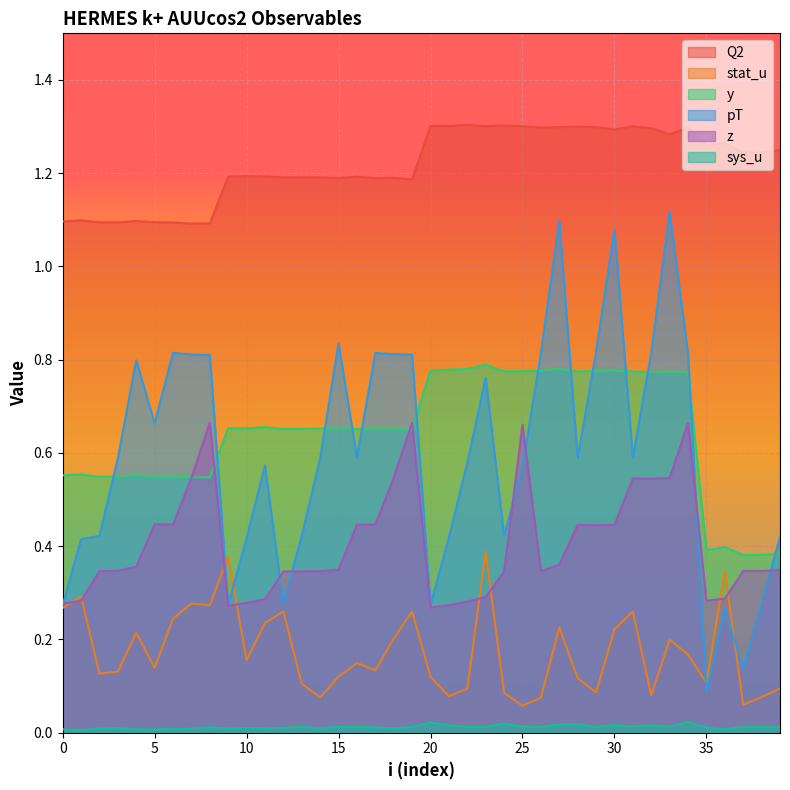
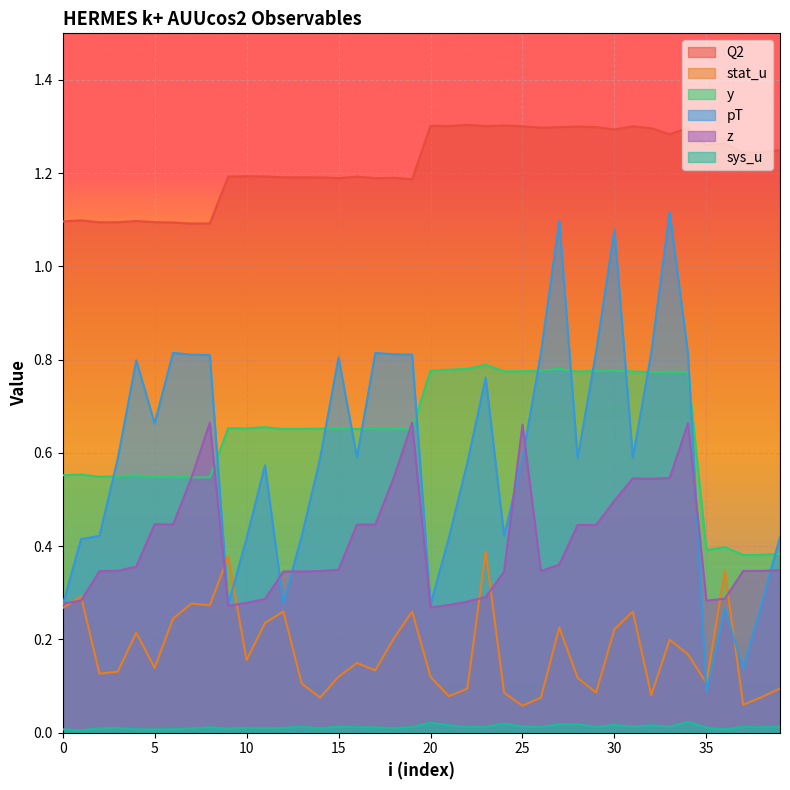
  {
    "pT": {
      "5": 0.66,
      "10": 0.42,
-     "15": 0.83,
+     "15": 0.81,
      "20": 0.27,
-     "25": 0.57,
+     "25": 0.59,
      "30": 1.08,
      "35": 0.09
    },
    "z": {
      "5": 0.45,
      "10": 0.28,
      "15": 0.35,
      "20": 0.27,
      "25": 0.66,
-     "30": 0.45,
+     "30": 0.50,
      "35": 0.28
    }
  }
